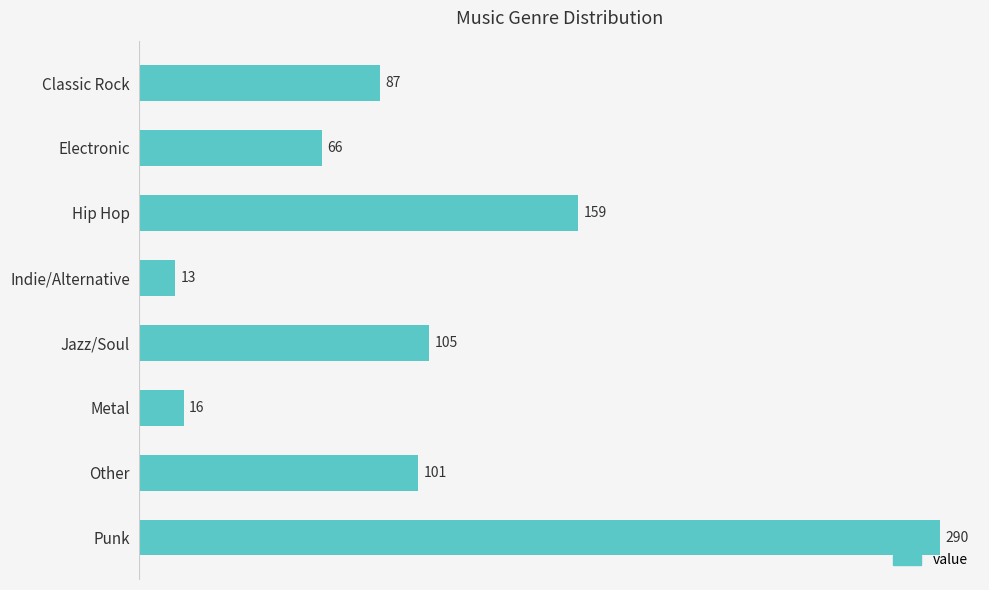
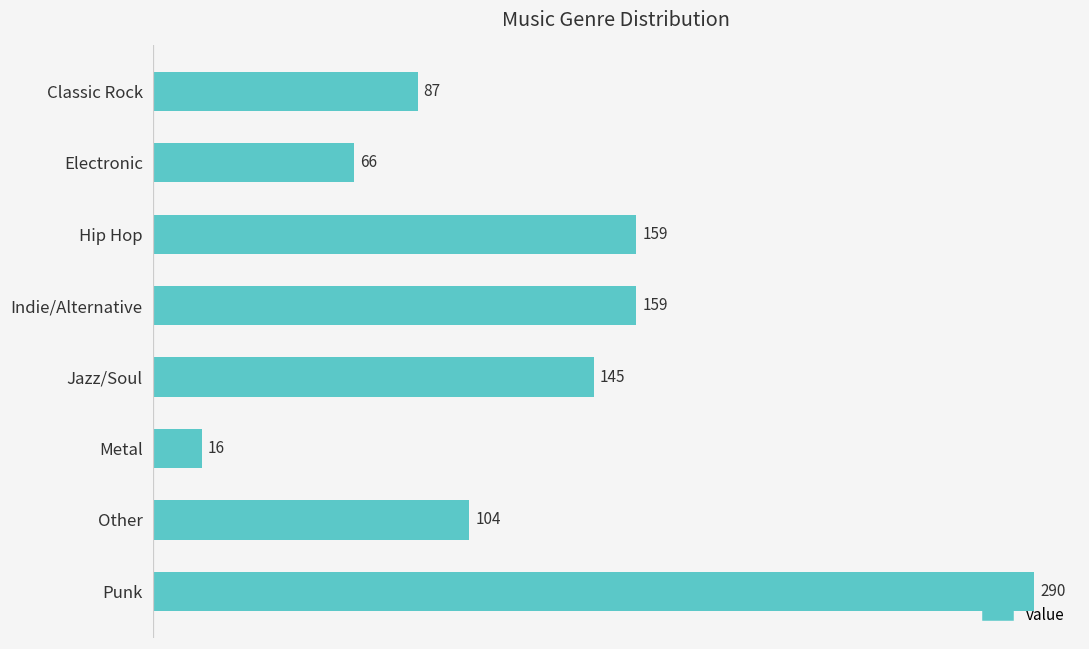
  {
    "Classic Rock": 87,
    "Electronic": 66,
    "Hip Hop": 159,
-   "Indie/Alternative": 13,
-   "Jazz/Soul": 105,
+   "Indie/Alternative": 159,
+   "Jazz/Soul": 145,
    "Metal": 16,
-   "Other": 101,
+   "Other": 104,
    "Punk": 290
  }
